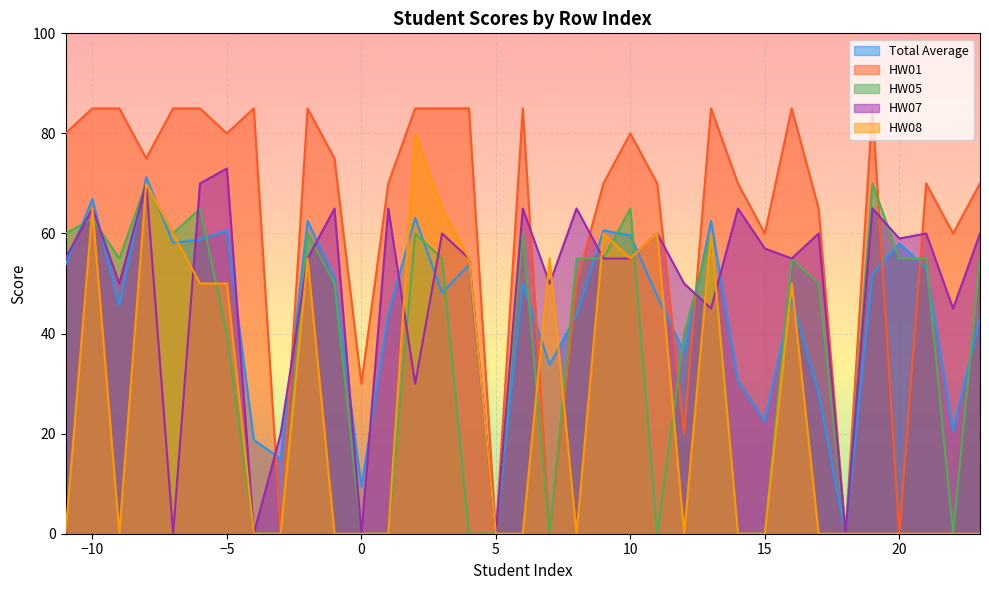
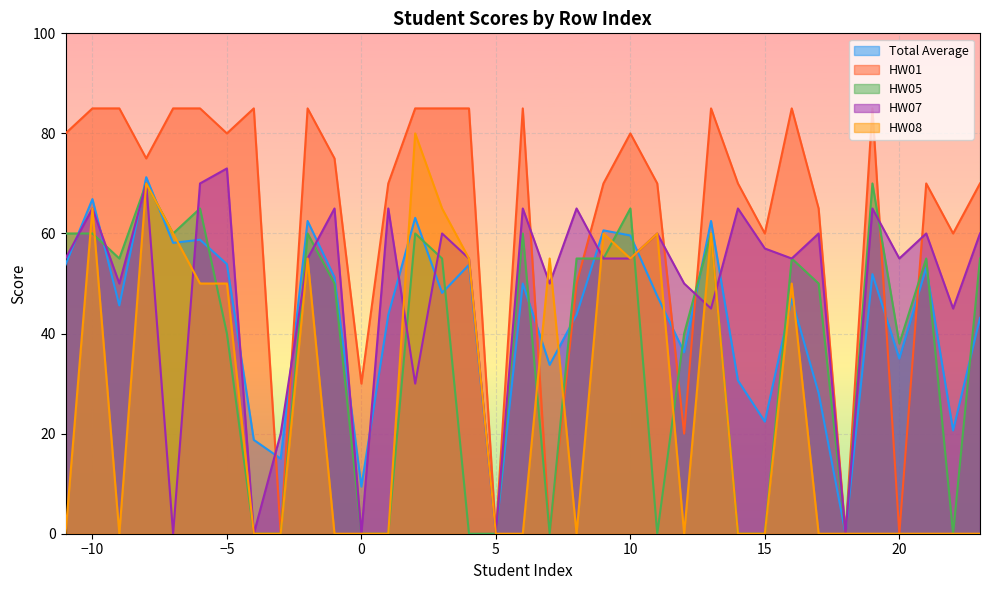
  {
    "Total Average": {
      "−10": 67,
-     "−5": 61,
+     "−5": 54,
      "0": 9,
      "10": 60,
      "15": 22,
-     "20": 58
+     "20": 35
    },
    "HW05": {
-     "−10": 63,
+     "−10": 60,
      "−5": 40,
      "10": 65,
-     "20": 55
+     "20": 38
    },
    "HW07": {
      "−5": 73,
      "15": 57,
-     "20": 59
+     "20": 55
    }
  }
